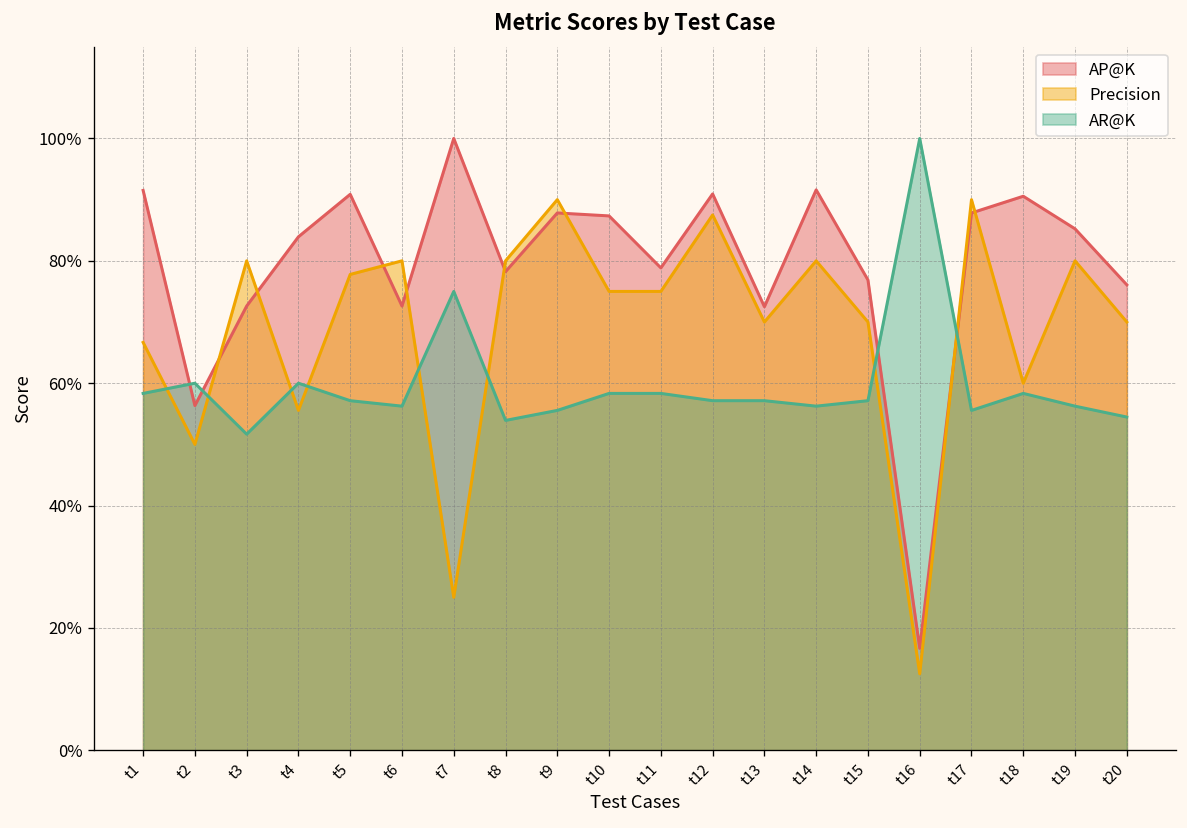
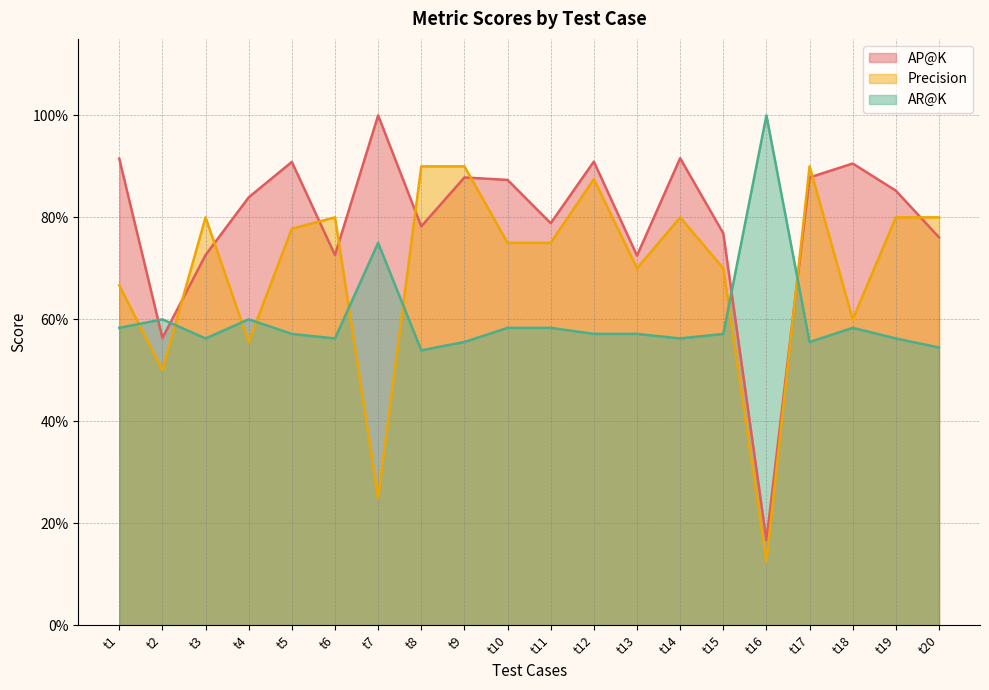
  {
    "AP@K": {
      "t1": "92%",
      "t2": "56%",
      "t3": "73%",
      "t4": "84%",
      "t5": "91%",
      "t6": "73%",
      "t7": "100%",
      "t8": "78%",
      "t9": "88%",
      "t10": "87%",
      "t11": "79%",
      "t12": "91%",
      "t13": "73%",
      "t14": "92%",
      "t15": "77%",
      "t16": "17%",
      "t17": "88%",
      "t18": "91%",
      "t19": "85%",
      "t20": "76%"
    },
    "Precision": {
      "t1": "67%",
      "t2": "50%",
      "t3": "80%",
      "t4": "56%",
      "t5": "78%",
      "t6": "80%",
      "t7": "25%",
-     "t8": "80%",
+     "t8": "90%",
      "t9": "90%",
      "t10": "75%",
      "t11": "75%",
      "t12": "88%",
      "t13": "70%",
      "t14": "80%",
      "t15": "70%",
      "t16": "13%",
      "t17": "90%",
      "t18": "60%",
      "t19": "80%",
-     "t20": "70%"
+     "t20": "80%"
    },
    "AR@K": {
      "t1": "58%",
      "t2": "60%",
-     "t3": "52%",
+     "t3": "56%",
      "t4": "60%",
      "t5": "57%",
      "t6": "56%",
      "t7": "75%",
      "t8": "54%",
      "t9": "56%",
      "t10": "58%",
      "t11": "58%",
      "t12": "57%",
      "t13": "57%",
      "t14": "56%",
      "t15": "57%",
      "t16": "100%",
      "t17": "56%",
      "t18": "58%",
      "t19": "56%",
      "t20": "54%"
    }
  }
